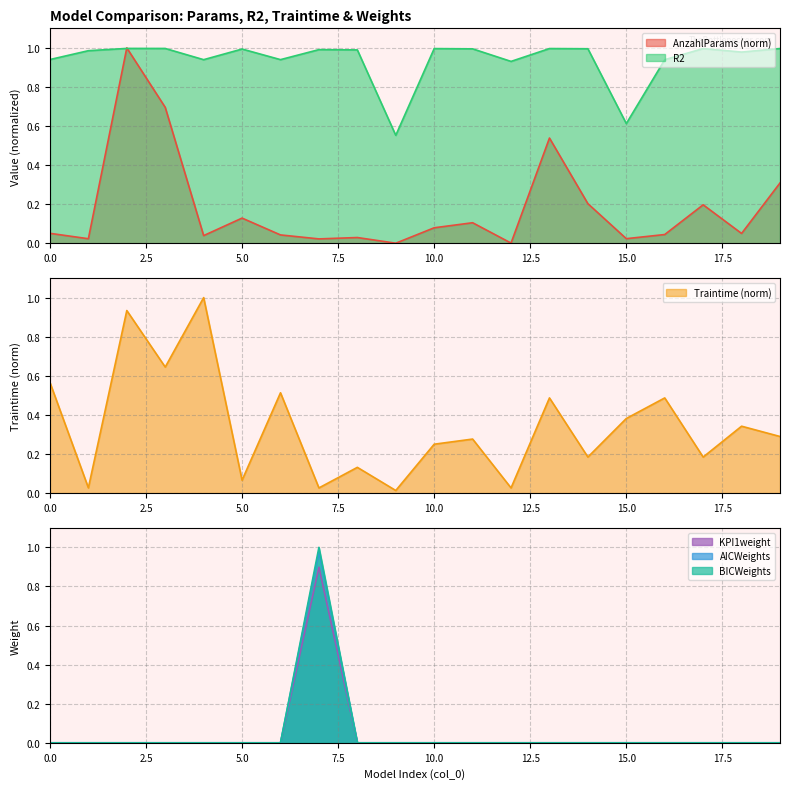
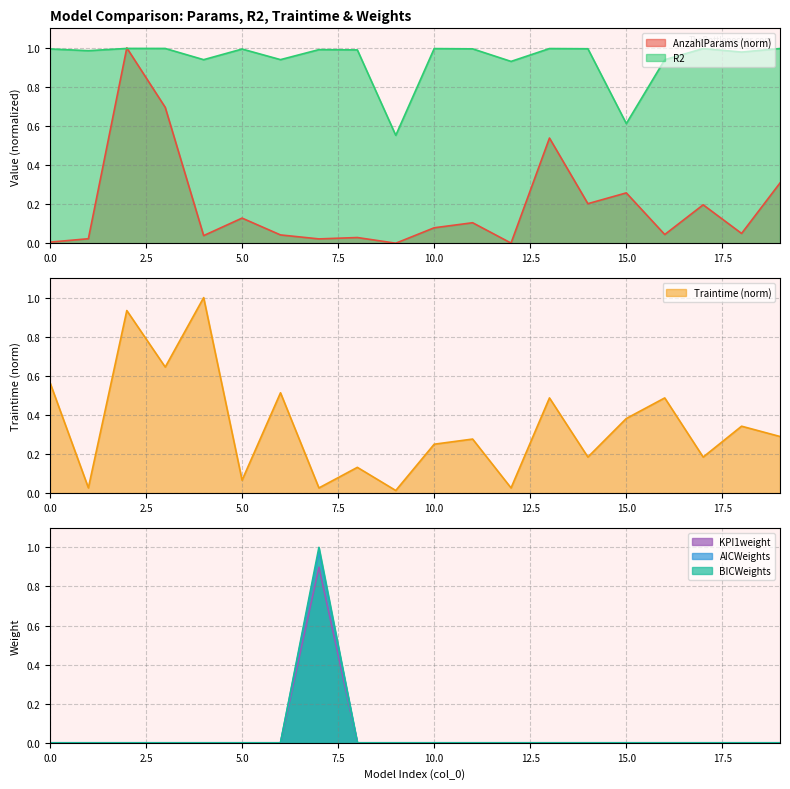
  {
    "Model Comparison: Params, R2, Traintime & Weights": {
      "AnzahlParams (norm)": {
-       "0.0": 0.05,
+       "0.0": 0.01,
        "5.0": 0.13,
        "10.0": 0.08,
-       "15.0": 0.02
+       "15.0": 0.26
      },
      "R2": {
-       "0.0": 0.94,
+       "0.0": 0.99,
        "5.0": 0.99,
        "10.0": 1.00,
        "15.0": 0.61
      }
    }
  }
